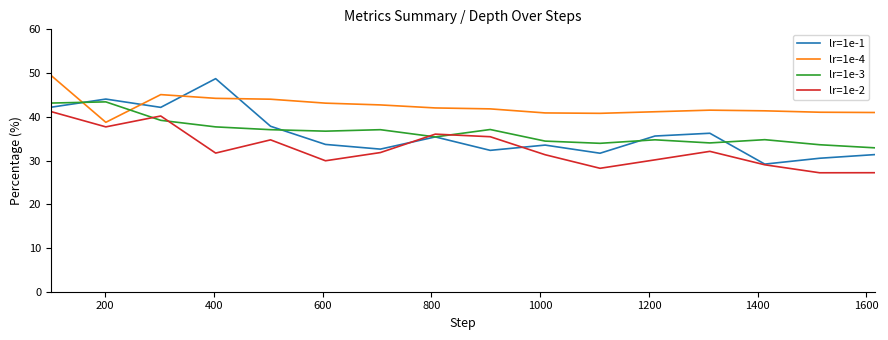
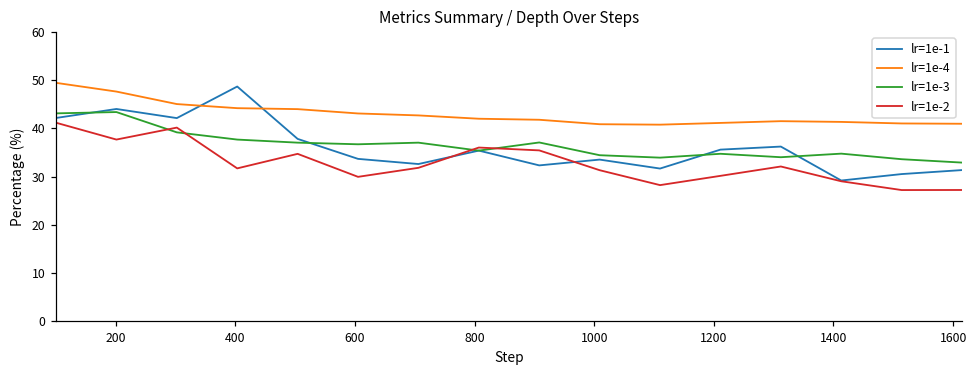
  {
    "lr=1e-1": {
      "200": 44
    },
    "lr=1e-4": {
-     "200": 39
+     "200": 48
    },
    "lr=1e-3": {
      "200": 43
    },
    "lr=1e-2": {
      "200": 38
    }
  }
